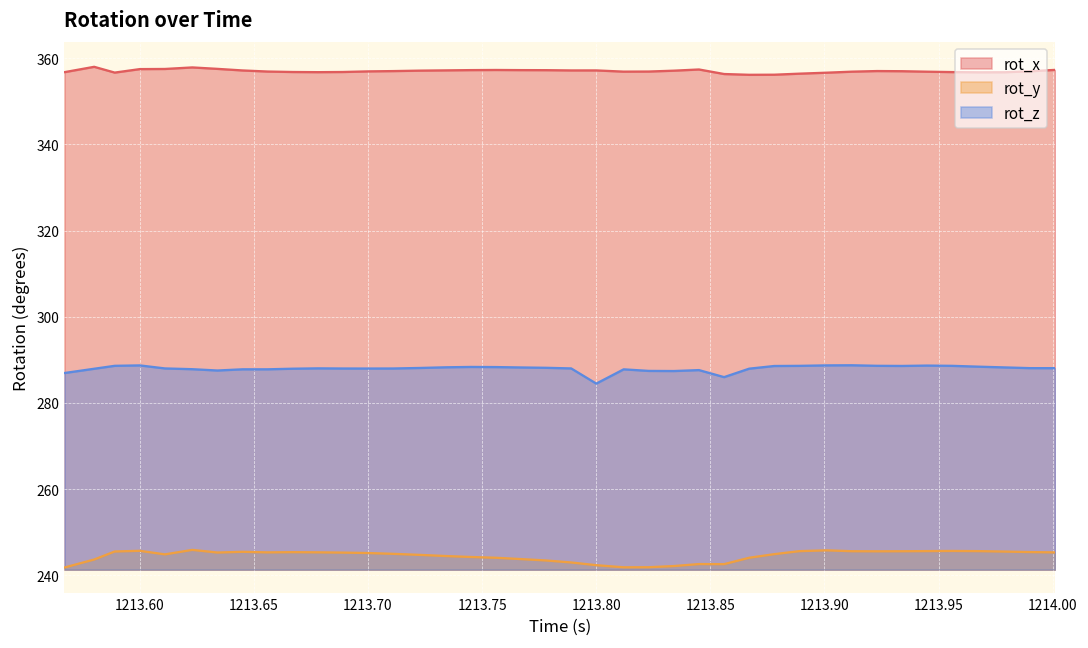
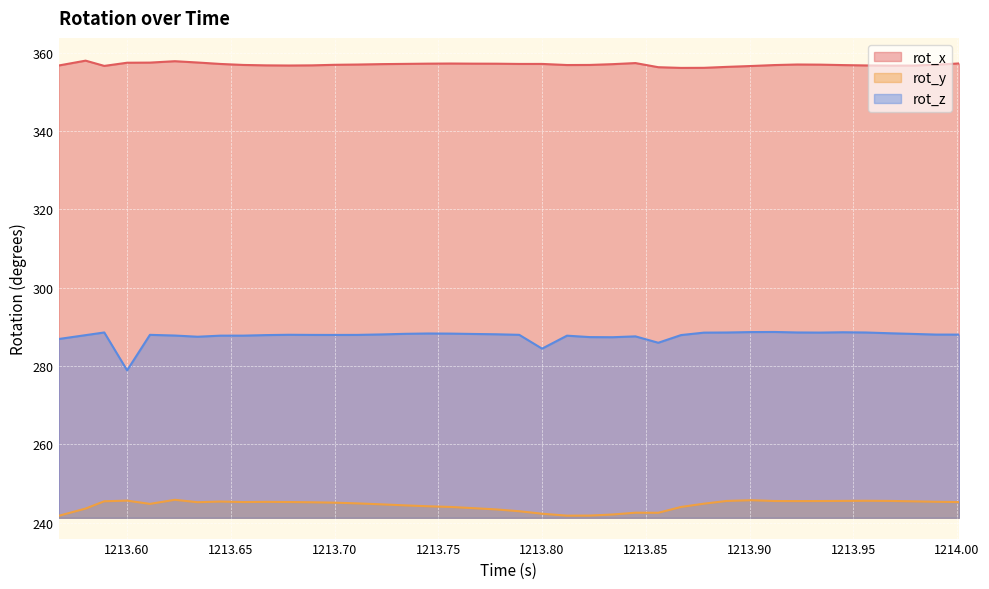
  {
    "rot_z": {
-     "1213.60": 289,
+     "1213.60": 279,
      "1213.70": 288,
      "1213.80": 284
    }
  }
